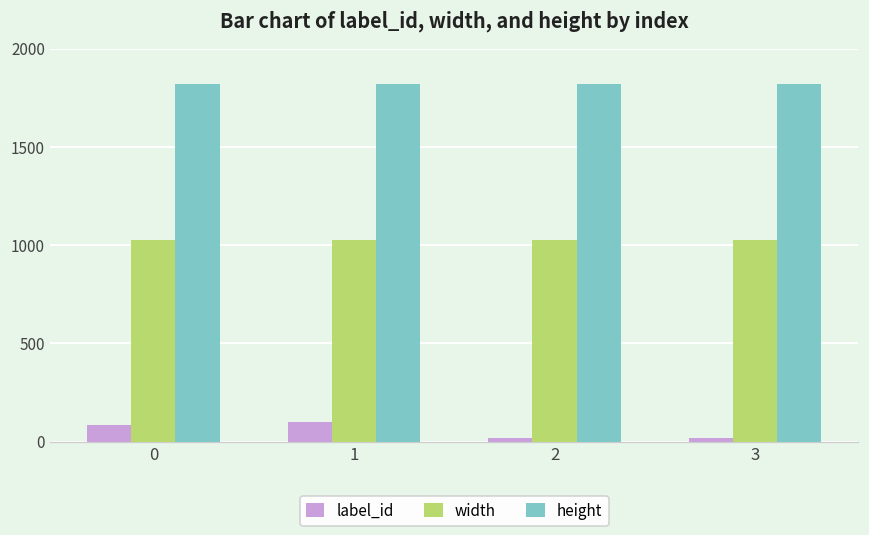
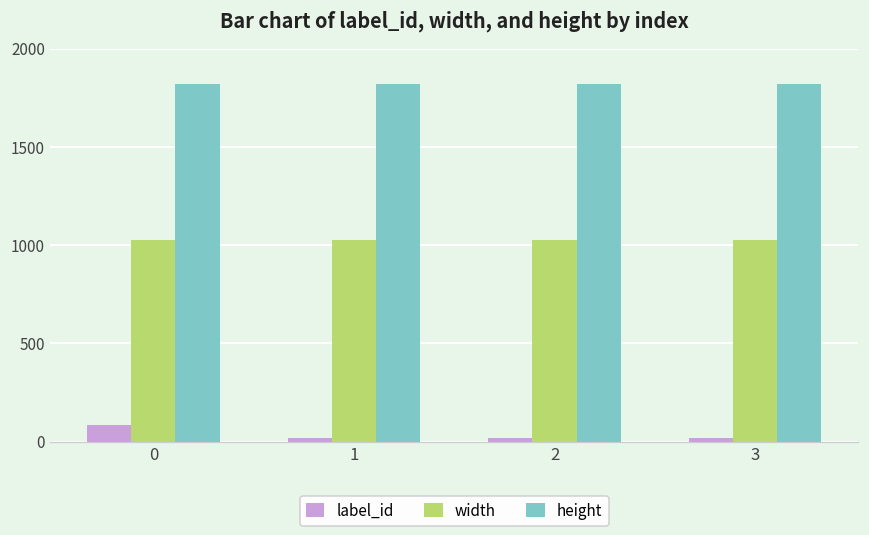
  {
    "label_id": {
      "0": 80,
-     "1": 100,
+     "1": 20,
      "2": 20,
      "3": 20
    },
    "width": {
      "0": 1020,
      "1": 1020,
      "2": 1020,
      "3": 1020
    },
    "height": {
      "0": 1820,
      "1": 1820,
      "2": 1820,
      "3": 1820
    }
  }
